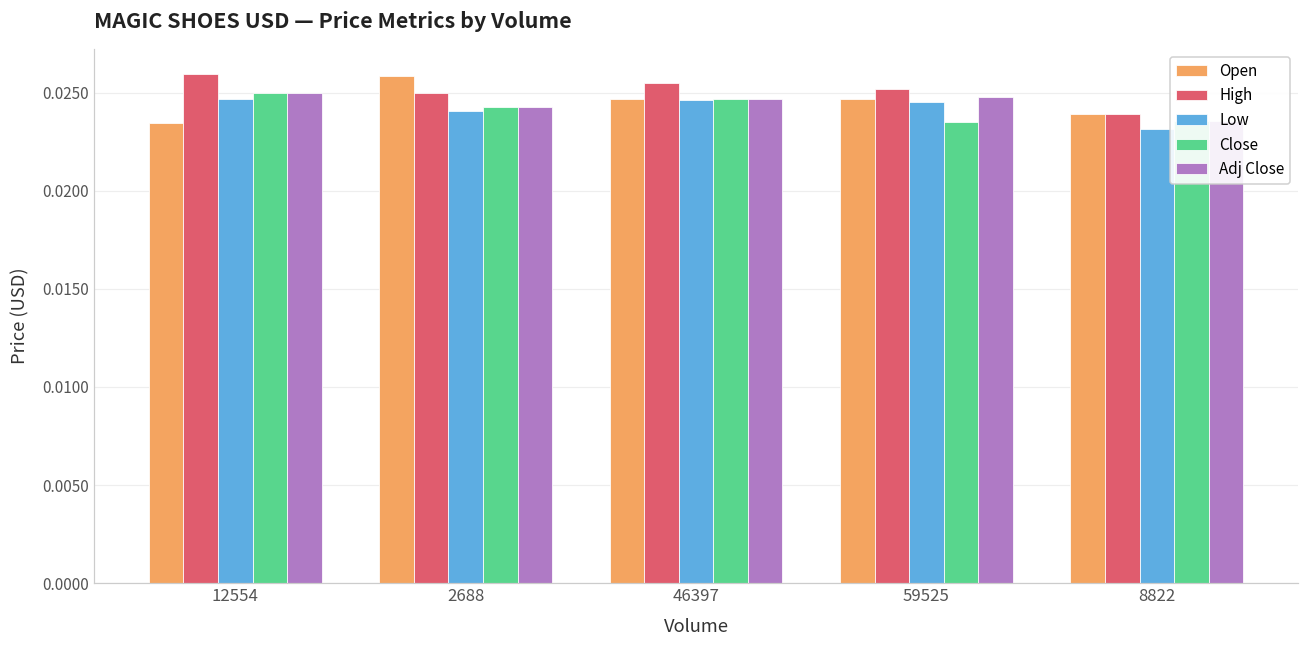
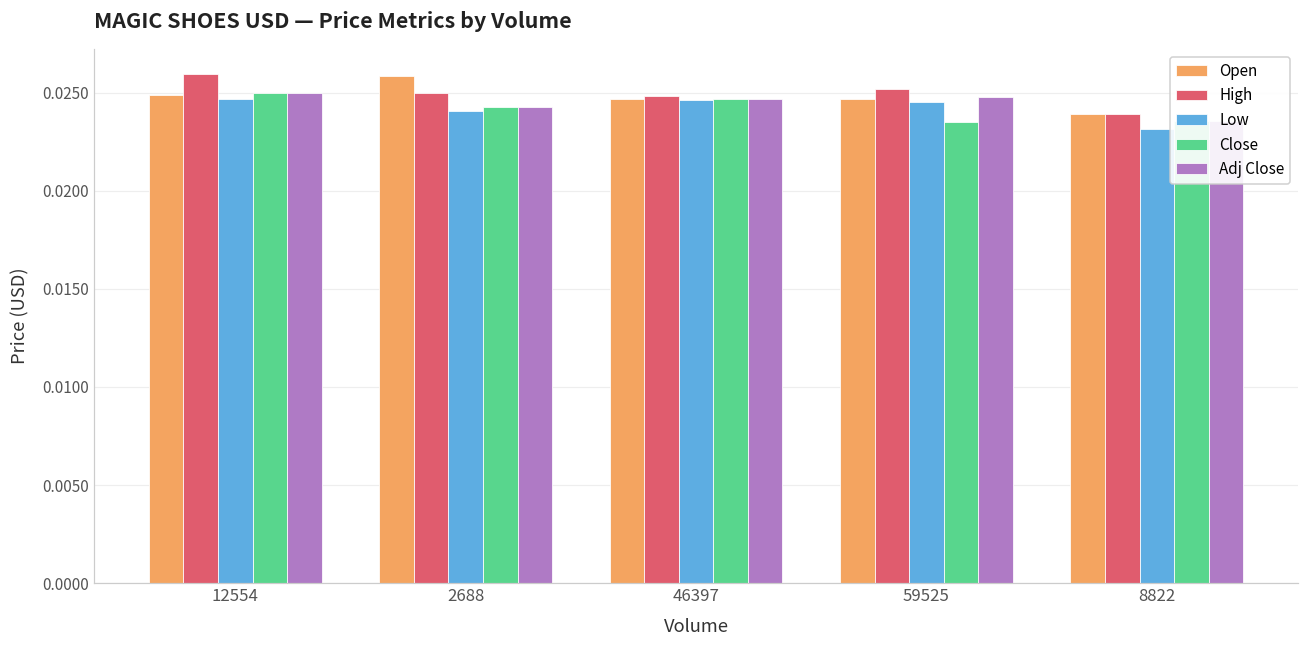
  {
    "Open": {
-     "12554": 0.0234,
+     "12554": 0.0249,
      "2688": 0.0259,
      "46397": 0.0247,
      "59525": 0.0247,
      "8822": 0.0239
    },
    "High": {
      "12554": 0.0259,
      "2688": 0.0250,
-     "46397": 0.0255,
+     "46397": 0.0249,
      "59525": 0.0252,
      "8822": 0.0239
    },
    "Low": {
      "12554": 0.0247,
      "2688": 0.0241,
      "46397": 0.0246,
      "59525": 0.0245,
      "8822": 0.0232
    },
    "Close": {
      "12554": 0.0250,
      "2688": 0.0243,
      "46397": 0.0247,
      "59525": 0.0235
    },
    "Adj Close": {
      "12554": 0.0250,
      "2688": 0.0243,
      "46397": 0.0247,
      "59525": 0.0248
    }
  }
